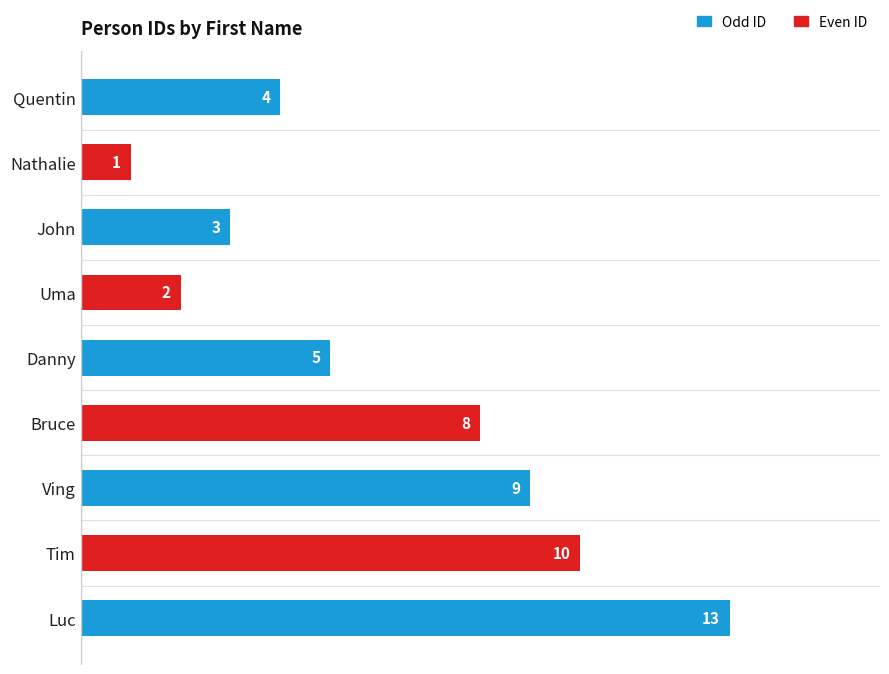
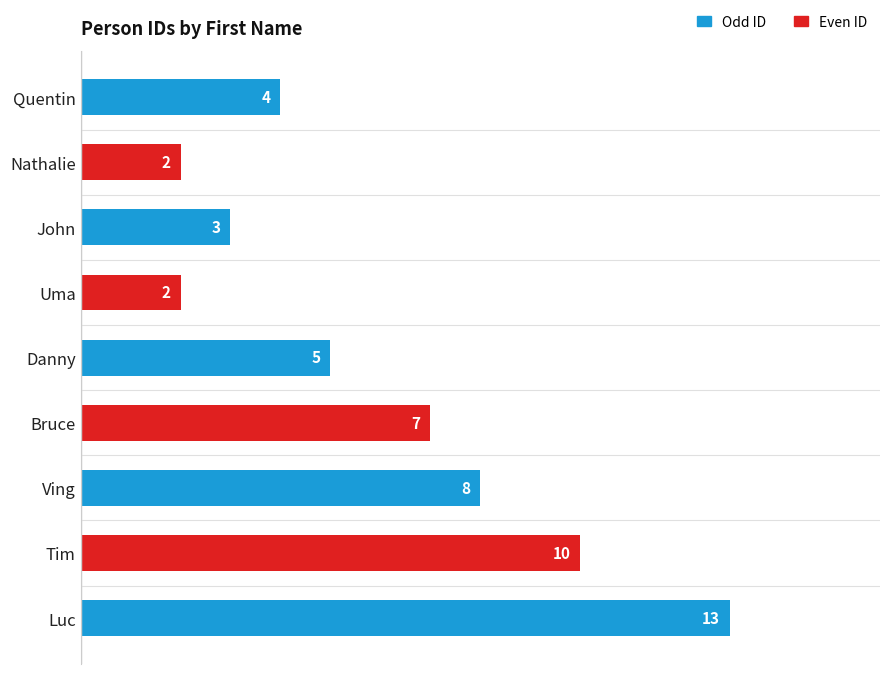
  {
    "Quentin": 4,
-   "Nathalie": 1,
+   "Nathalie": 2,
    "John": 3,
    "Uma": 2,
    "Danny": 5,
-   "Bruce": 8,
-   "Ving": 9,
+   "Bruce": 7,
+   "Ving": 8,
    "Tim": 10,
    "Luc": 13
  }
